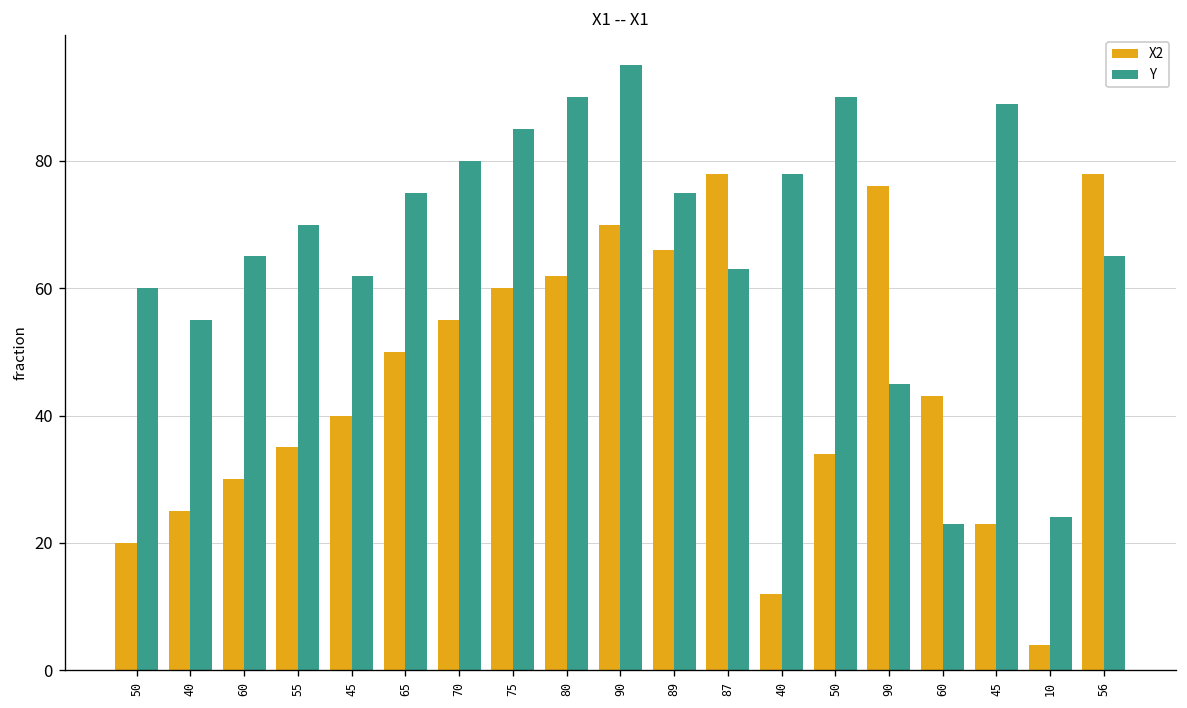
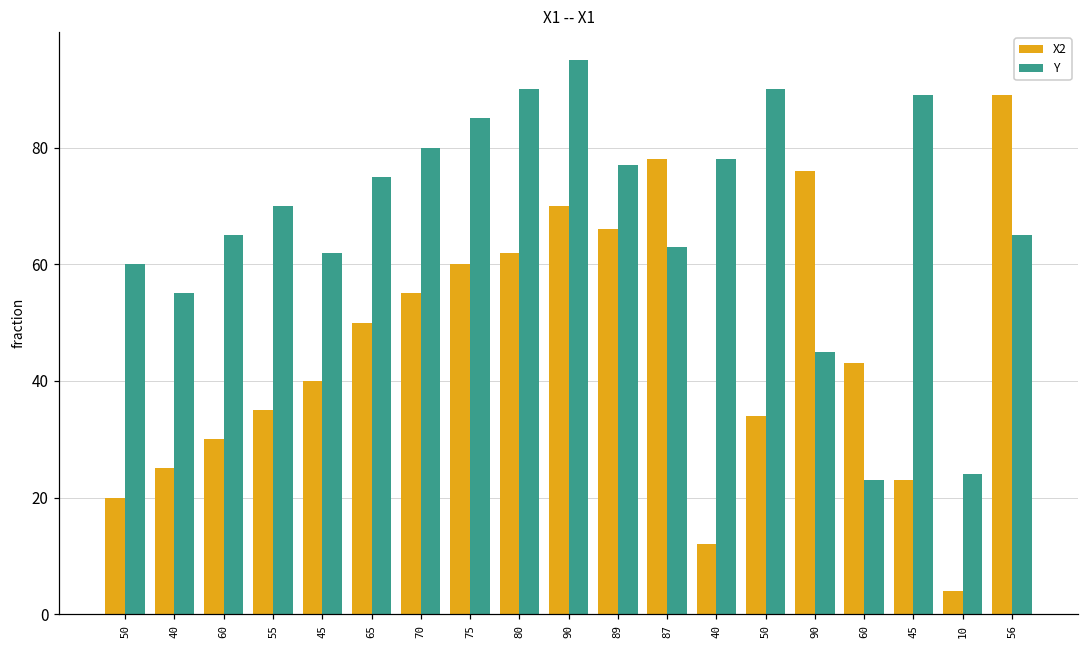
  {
    "X2": {
      "55": 35,
      "65": 50,
      "70": 55,
      "75": 60,
      "80": 62,
      "89": 66,
      "87": 78,
      "10": 4,
-     "56": 78
+     "56": 89
    },
    "Y": {
      "55": 70,
      "65": 75,
      "70": 80,
      "75": 85,
      "80": 90,
-     "89": 75,
+     "89": 77,
      "87": 63,
      "10": 24,
      "56": 65
    }
  }
